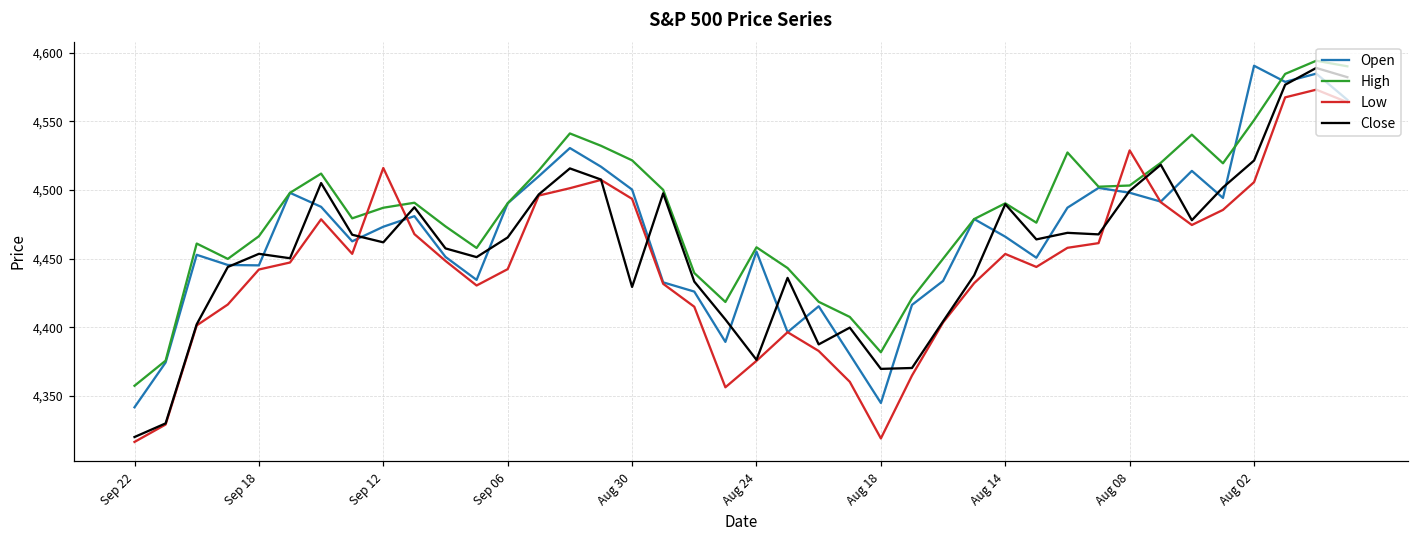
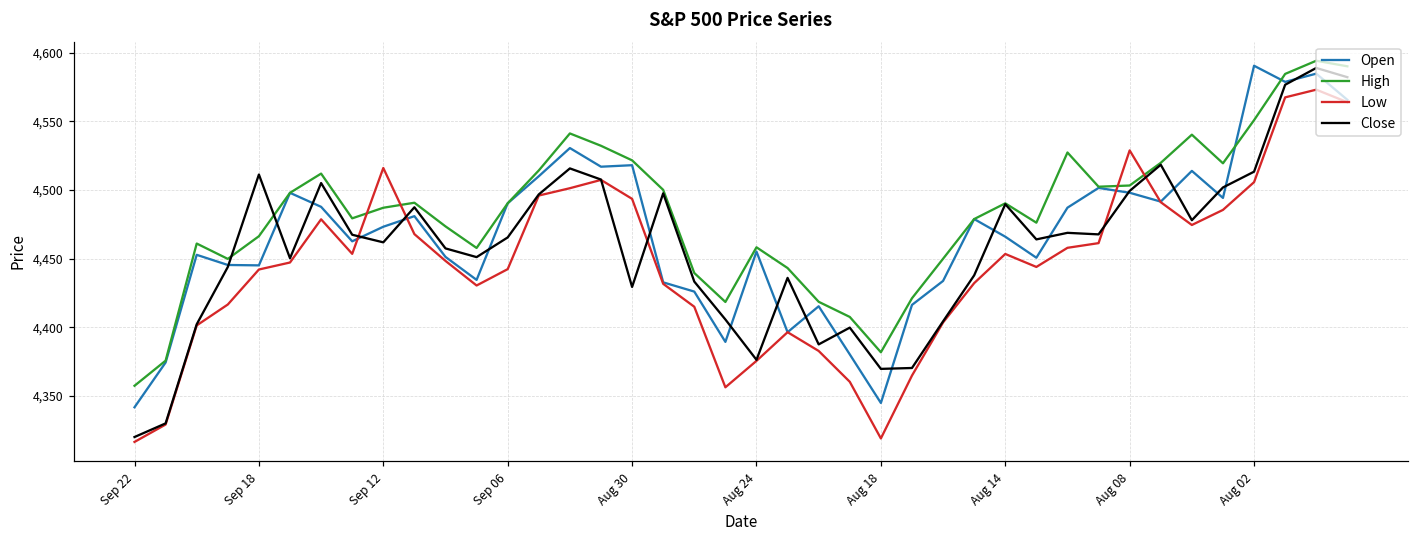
  {
    "Open": {
      "Sep 22": "4,342",
      "Sep 18": "4,445",
      "Sep 12": "4,473",
-     "Aug 30": "4,500",
+     "Aug 30": "4,518",
      "Aug 24": "4,455",
      "Aug 18": "4,345",
      "Aug 14": "4,466",
      "Aug 02": "4,591"
    },
    "High": {
      "Sep 22": "4,357",
      "Sep 18": "4,466",
      "Sep 12": "4,487",
      "Aug 30": "4,522",
      "Aug 24": "4,458",
      "Aug 18": "4,382",
      "Aug 08": "4,503",
      "Aug 02": "4,551"
    },
    "Low": {
      "Sep 22": "4,316",
      "Sep 18": "4,442",
      "Sep 12": "4,516",
      "Sep 06": "4,442",
      "Aug 30": "4,494",
      "Aug 18": "4,319",
      "Aug 14": "4,453",
      "Aug 08": "4,529",
      "Aug 02": "4,506"
    },
    "Close": {
      "Sep 22": "4,320",
-     "Sep 18": "4,454",
+     "Sep 18": "4,511",
      "Sep 12": "4,462",
      "Sep 06": "4,465",
      "Aug 30": "4,429",
      "Aug 18": "4,370",
-     "Aug 02": "4,522"
+     "Aug 02": "4,513"
    }
  }
